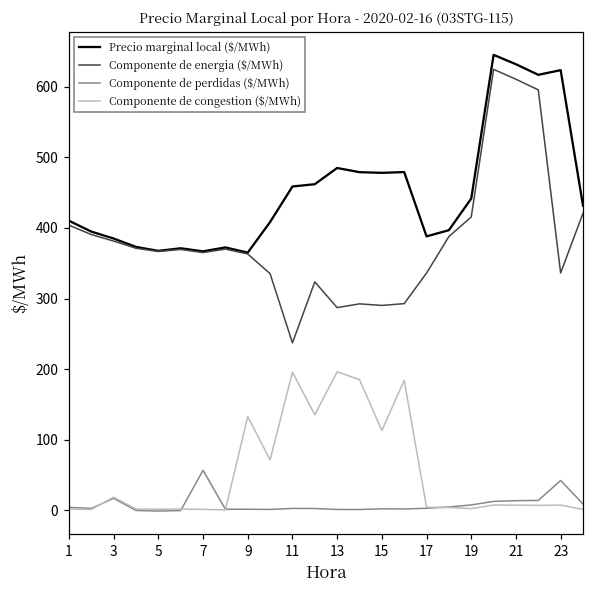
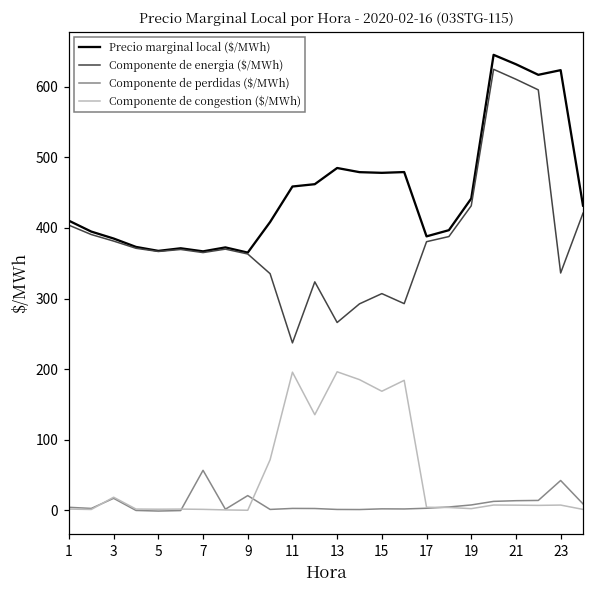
  {
    "Precio marginal local ($/MWh)": {
      "1": 410,
      "11": 460,
      "13": 480,
      "15": 480,
      "17": 390,
      "19": 440,
      "21": 630,
      "23": 620
    },
    "Componente de energia ($/MWh)": {
      "1": 400,
      "11": 240,
-     "13": 290,
-     "15": 290,
-     "17": 340,
-     "19": 420,
+     "13": 270,
+     "15": 310,
+     "17": 380,
+     "19": 430,
      "21": 610,
      "23": 340
    },
    "Componente de perdidas ($/MWh)": {
      "7": 60,
-     "9": 0,
+     "9": 20,
      "11": 0,
      "13": 0,
      "15": 0,
      "19": 10,
      "21": 10,
      "23": 40
    },
    "Componente de congestion ($/MWh)": {
      "7": 0,
-     "9": 130,
+     "9": 0,
      "11": 200,
      "13": 200,
-     "15": 110,
+     "15": 170,
      "19": 0,
      "21": 10,
      "23": 10
    }
  }
